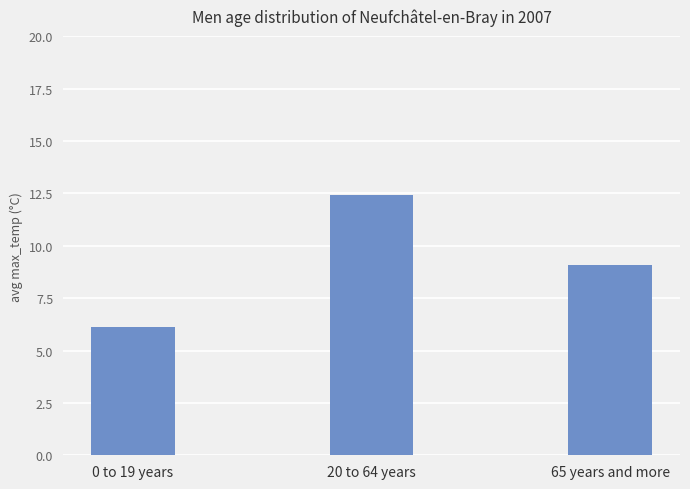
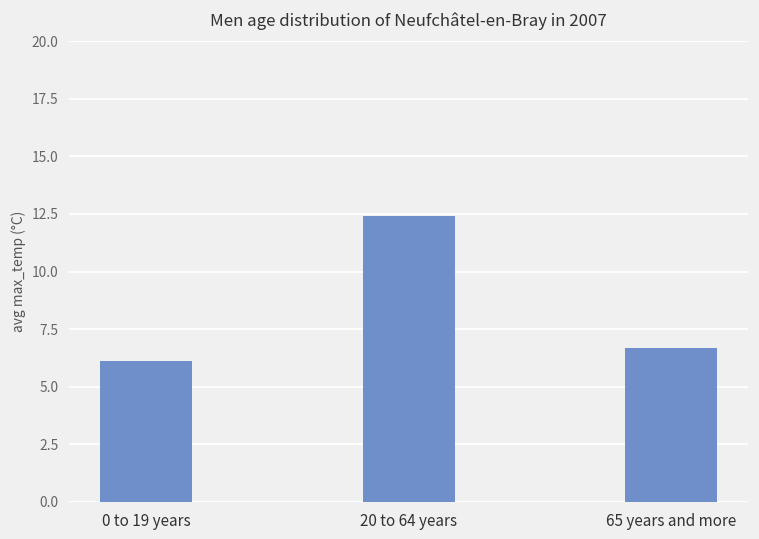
  {
    "0 to 19 years": 6.1,
    "20 to 64 years": 12.4,
-   "65 years and more": 9.1
+   "65 years and more": 6.7
  }
